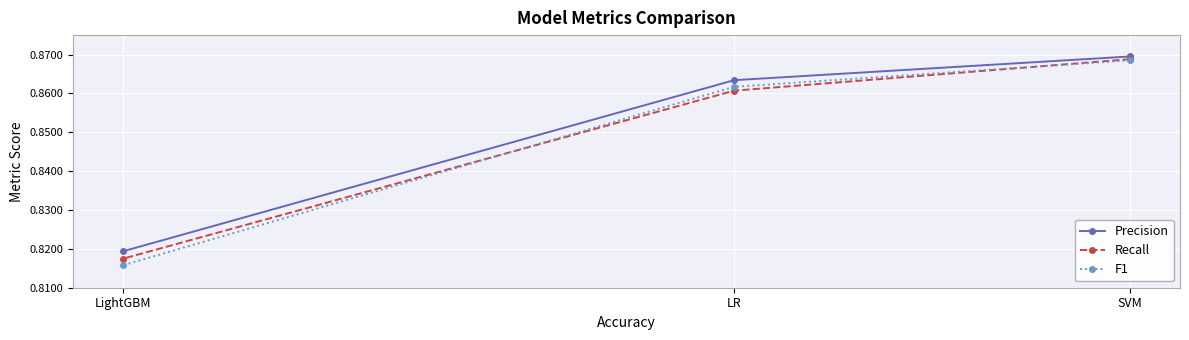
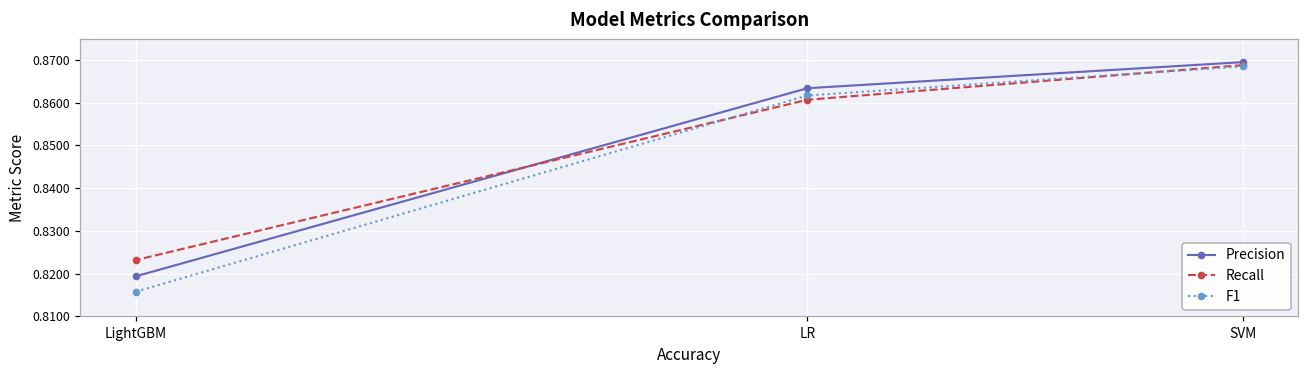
  {
    "Recall": {
-     "LightGBM": 0.818,
+     "LightGBM": 0.823,
      "LR": 0.861
    }
  }
